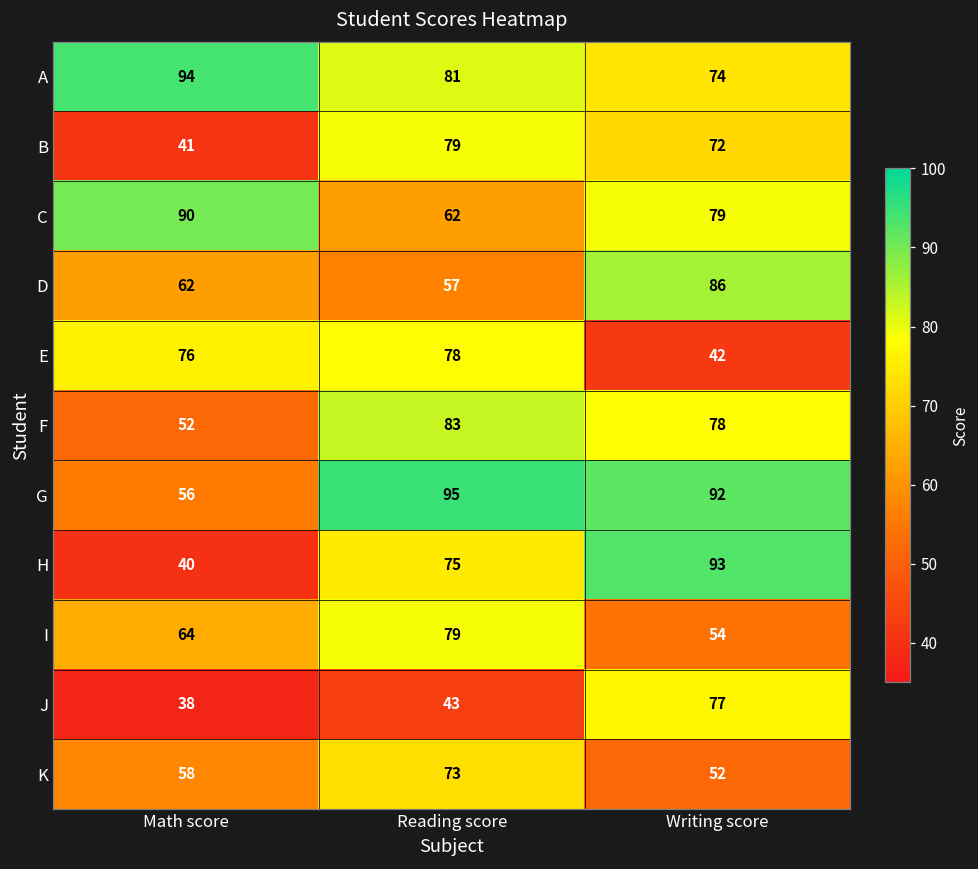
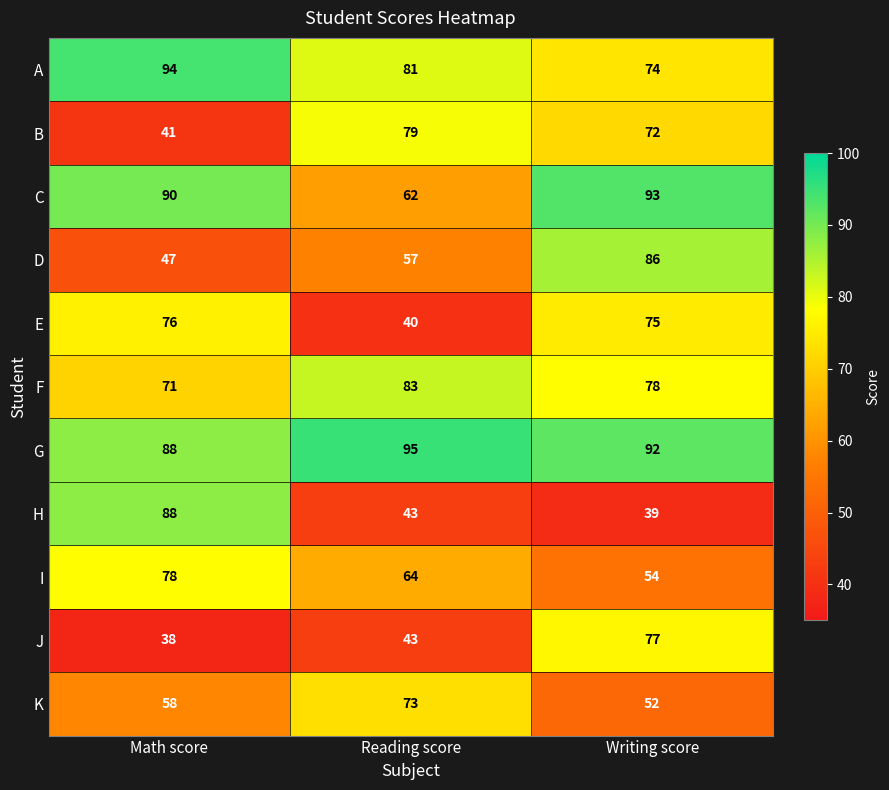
  {
    "A": {
      "Math score": 94,
      "Reading score": 81,
      "Writing score": 74
    },
    "B": {
      "Math score": 41,
      "Reading score": 79,
      "Writing score": 72
    },
    "C": {
      "Math score": 90,
      "Reading score": 62,
-     "Writing score": 79
+     "Writing score": 93
    },
    "D": {
-     "Math score": 62,
+     "Math score": 47,
      "Reading score": 57,
      "Writing score": 86
    },
    "E": {
      "Math score": 76,
-     "Reading score": 78,
-     "Writing score": 42
+     "Reading score": 40,
+     "Writing score": 75
    },
    "F": {
-     "Math score": 52,
+     "Math score": 71,
      "Reading score": 83,
      "Writing score": 78
    },
    "G": {
-     "Math score": 56,
+     "Math score": 88,
      "Reading score": 95,
      "Writing score": 92
    },
    "H": {
-     "Math score": 40,
-     "Reading score": 75,
-     "Writing score": 93
+     "Math score": 88,
+     "Reading score": 43,
+     "Writing score": 39
    },
    "I": {
-     "Math score": 64,
-     "Reading score": 79,
+     "Math score": 78,
+     "Reading score": 64,
      "Writing score": 54
    },
    "J": {
      "Math score": 38,
      "Reading score": 43,
      "Writing score": 77
    },
    "K": {
      "Math score": 58,
      "Reading score": 73,
      "Writing score": 52
    }
  }
